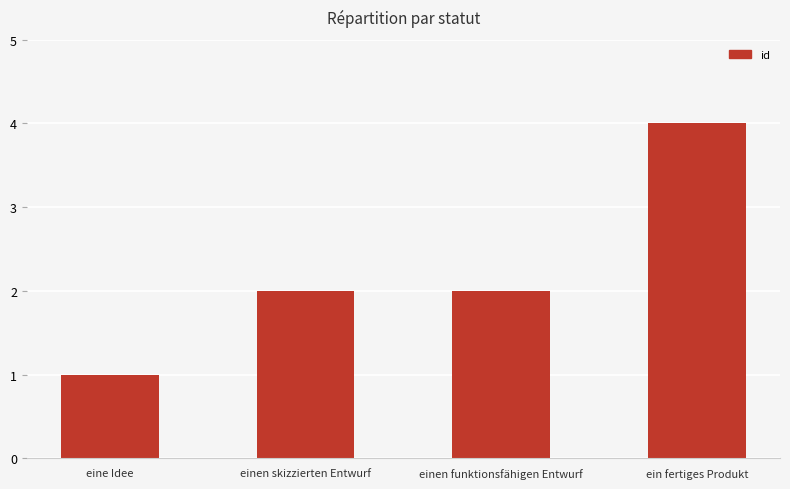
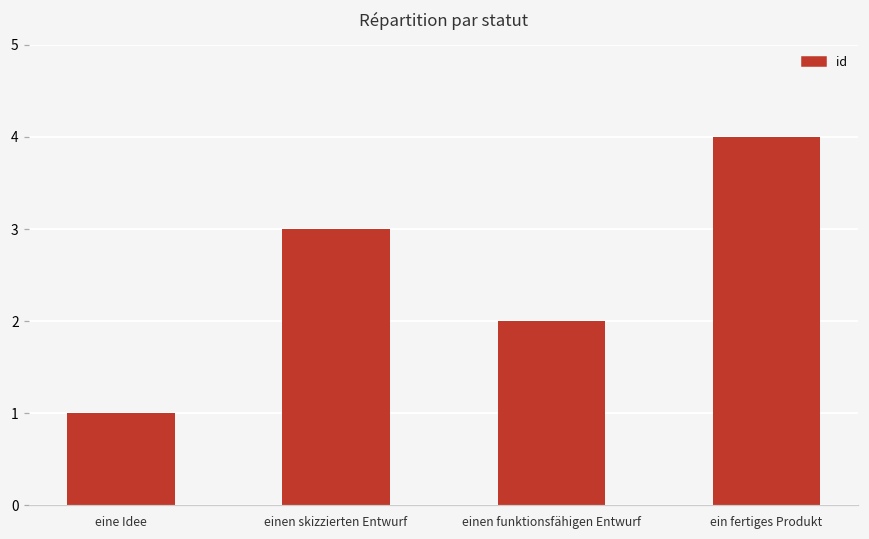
  {
    "eine Idee": 1,
-   "einen skizzierten Entwurf": 2,
+   "einen skizzierten Entwurf": 3,
    "einen funktionsfähigen Entwurf": 2,
    "ein fertiges Produkt": 4
  }
